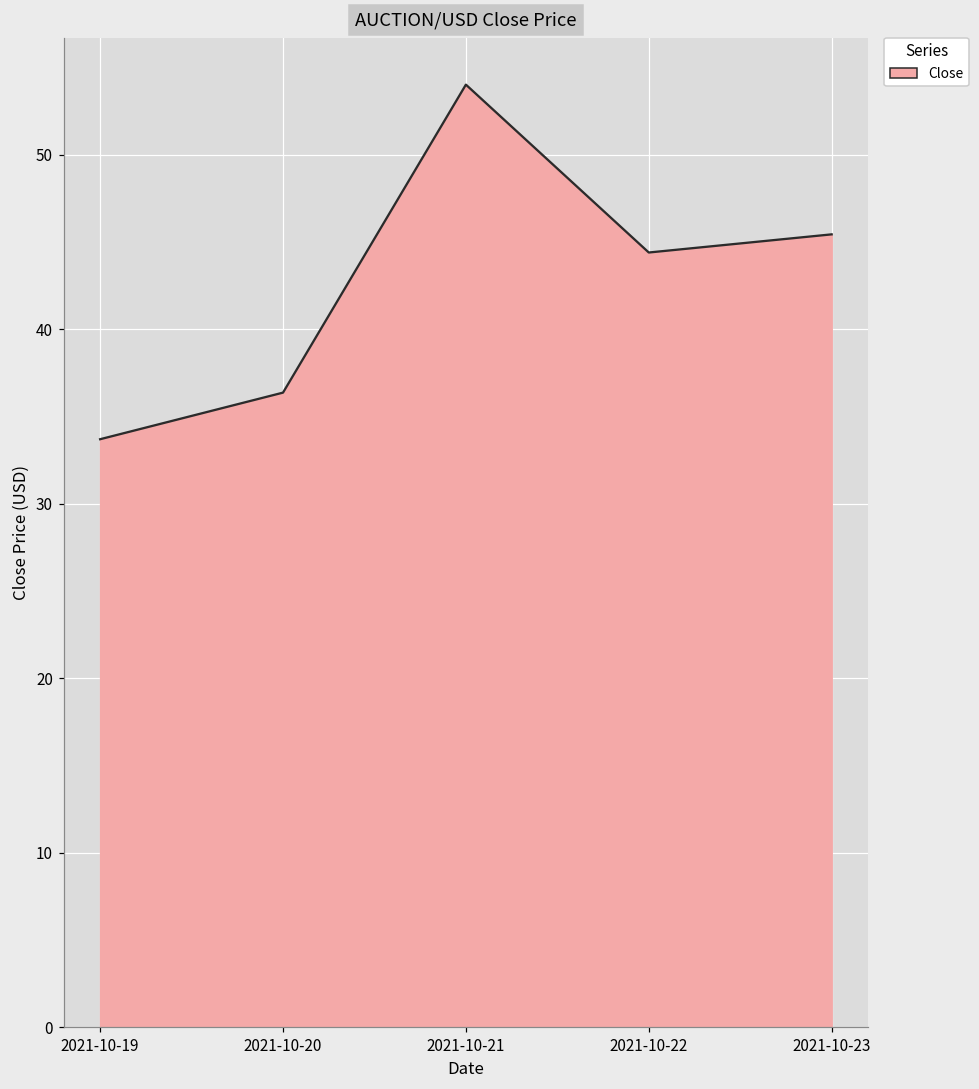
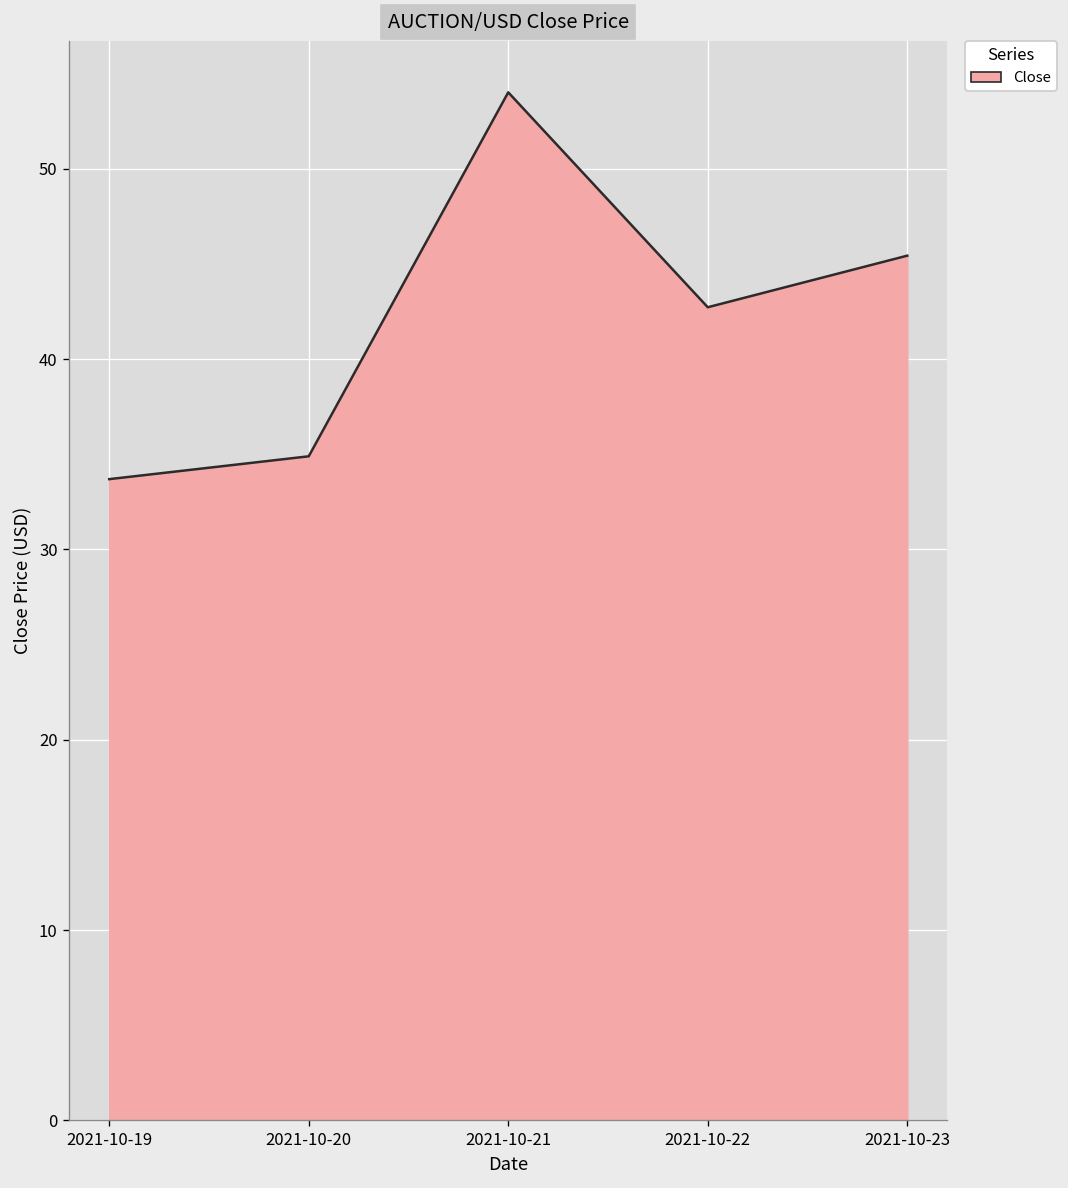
  {
    "2021-10-19": 33.7,
-   "2021-10-20": 36.4,
+   "2021-10-20": 34.9,
    "2021-10-21": 54.0,
-   "2021-10-22": 44.4,
+   "2021-10-22": 42.7,
    "2021-10-23": 45.4
  }
